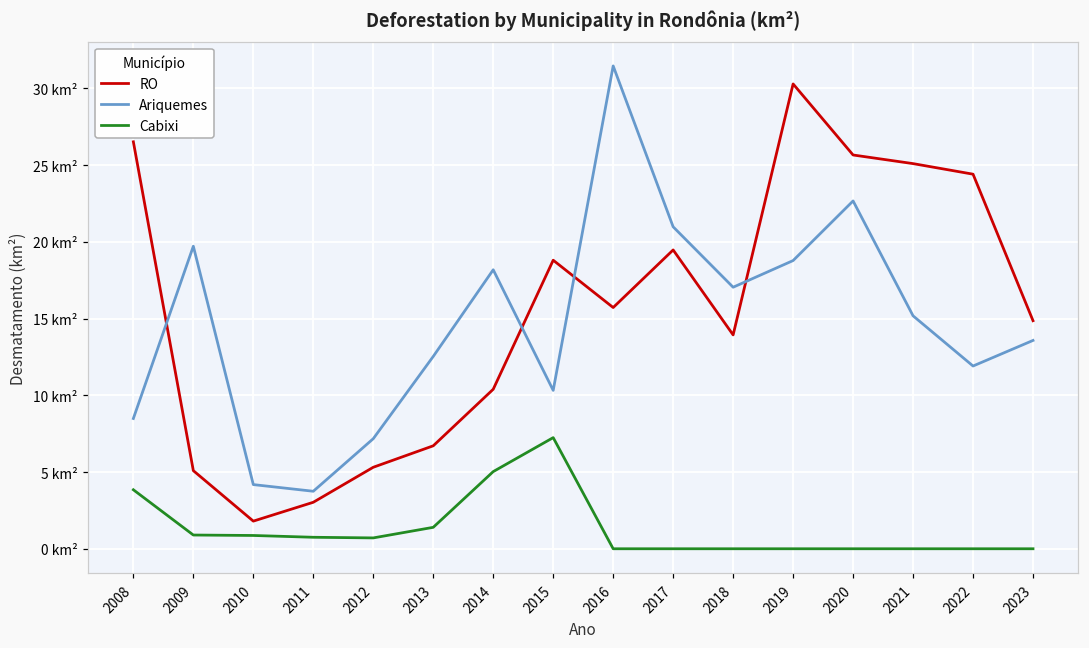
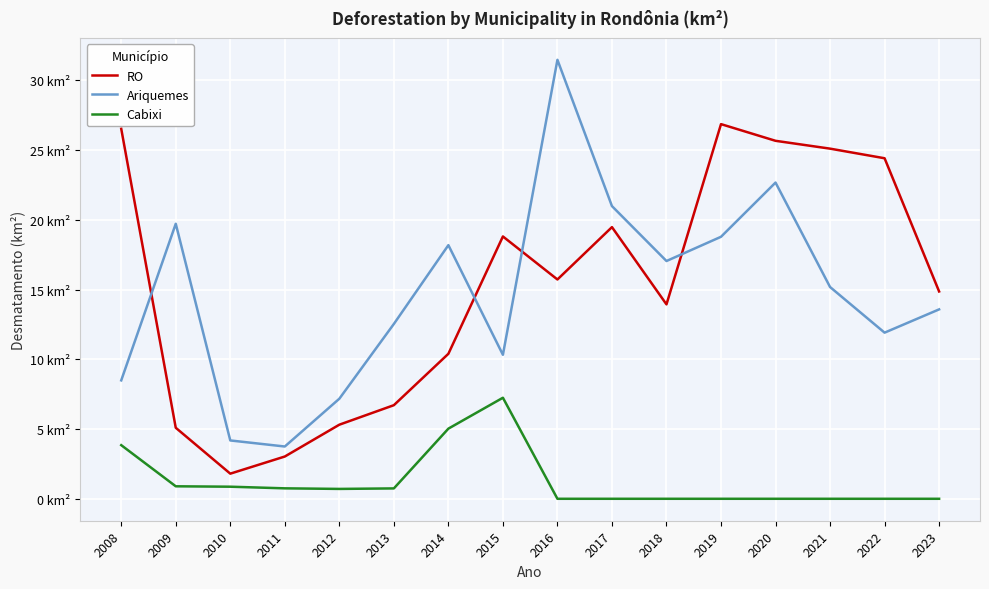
  {
    "RO": {
      "2008": "26.5 km²",
      "2009": "5.1 km²",
      "2010": "1.8 km²",
      "2011": "3.0 km²",
      "2012": "5.3 km²",
      "2013": "6.7 km²",
      "2014": "10.4 km²",
      "2015": "18.8 km²",
      "2016": "15.7 km²",
      "2017": "19.5 km²",
      "2018": "13.9 km²",
-     "2019": "30.3 km²",
+     "2019": "26.9 km²",
      "2020": "25.7 km²",
      "2021": "25.1 km²",
      "2022": "24.4 km²",
      "2023": "14.9 km²"
    },
    "Ariquemes": {
      "2008": "8.5 km²",
      "2009": "19.7 km²",
      "2010": "4.2 km²",
      "2011": "3.7 km²",
      "2012": "7.2 km²",
      "2013": "12.5 km²",
      "2014": "18.2 km²",
      "2015": "10.3 km²",
      "2016": "31.5 km²",
      "2017": "21.0 km²",
      "2018": "17.0 km²",
      "2019": "18.8 km²",
      "2020": "22.7 km²",
      "2021": "15.2 km²",
      "2022": "11.9 km²",
      "2023": "13.6 km²"
    },
    "Cabixi": {
      "2008": "3.8 km²",
      "2009": "0.9 km²",
      "2010": "0.9 km²",
      "2011": "0.7 km²",
      "2012": "0.7 km²",
-     "2013": "1.4 km²",
+     "2013": "0.7 km²",
      "2014": "5.0 km²",
      "2015": "7.2 km²",
      "2016": "0.0 km²",
      "2017": "0.0 km²",
      "2018": "0.0 km²",
      "2019": "0.0 km²",
      "2020": "0.0 km²",
      "2021": "0.0 km²",
      "2022": "0.0 km²",
      "2023": "0.0 km²"
    }
  }
